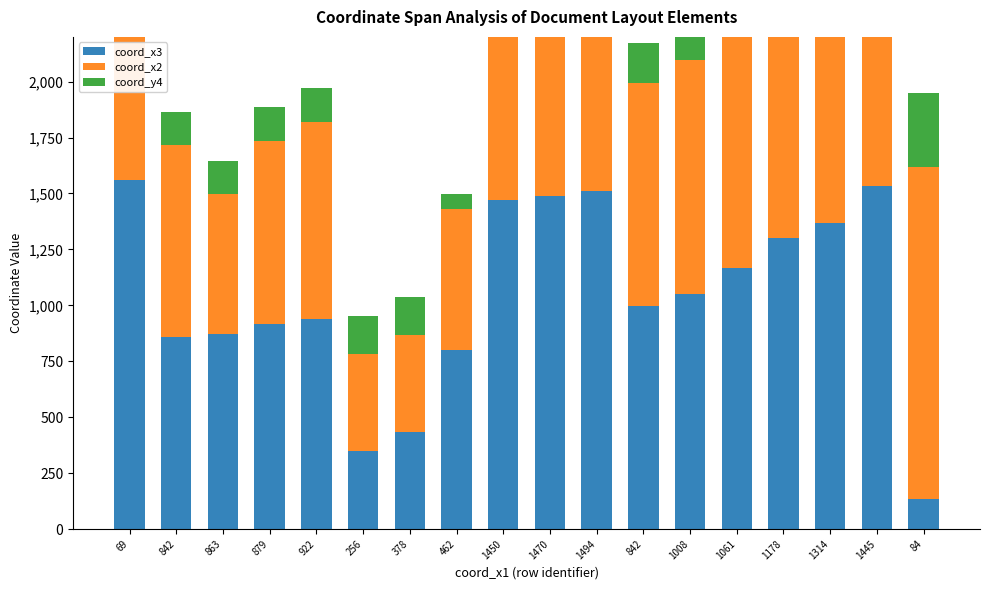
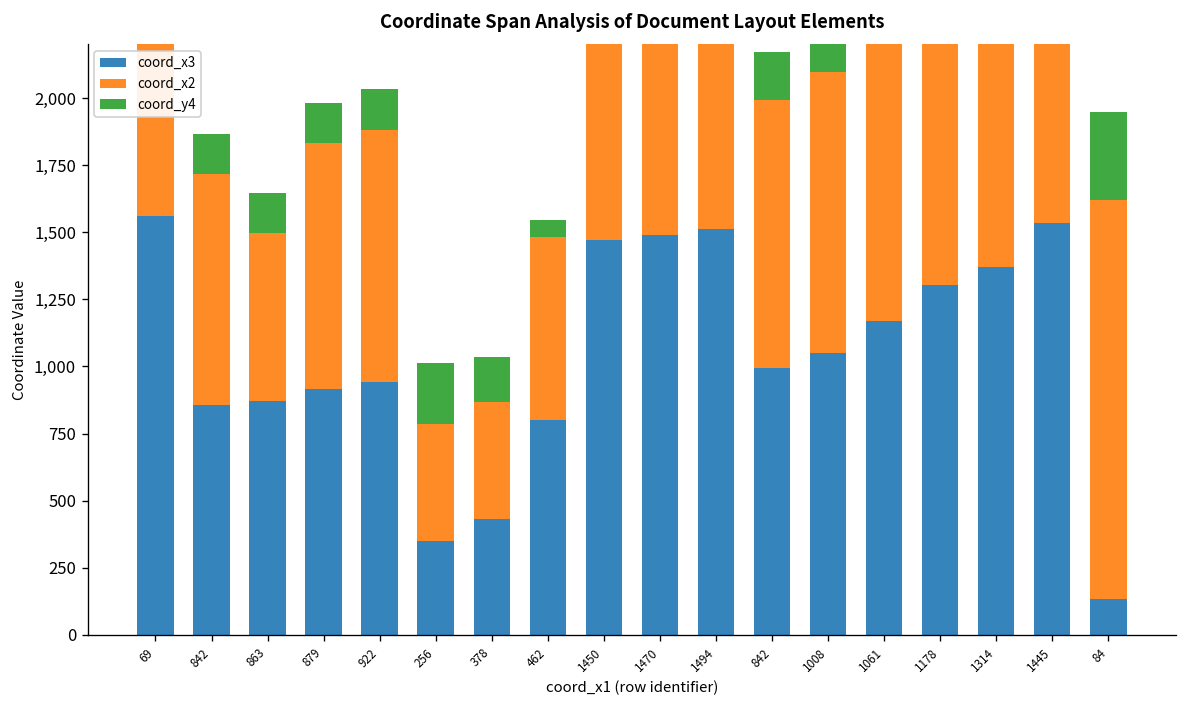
  {
    "coord_x3": {
      "69": "1,560",
      "863": "870",
      "879": "920",
      "922": "940",
      "256": "350",
      "378": "430",
      "462": "800",
      "1450": "1,470",
      "1470": "1,490",
      "1494": "1,510",
      "1008": "1,050",
      "1061": "1,170",
      "1178": "1,300",
      "1314": "1,370",
      "1445": "1,530",
      "84": "140"
    },
    "coord_x2": {
      "863": "620",
-     "879": "820",
-     "922": "880",
+     "879": "920",
+     "922": "940",
      "256": "440",
      "378": "430",
-     "462": "630",
+     "462": "680",
      "1008": "1,050",
      "84": "1,480"
    },
    "coord_y4": {
      "863": "150",
      "879": "150",
      "922": "150",
-     "256": "170",
+     "256": "230",
      "378": "170",
      "462": "70",
      "84": "330"
    }
  }
